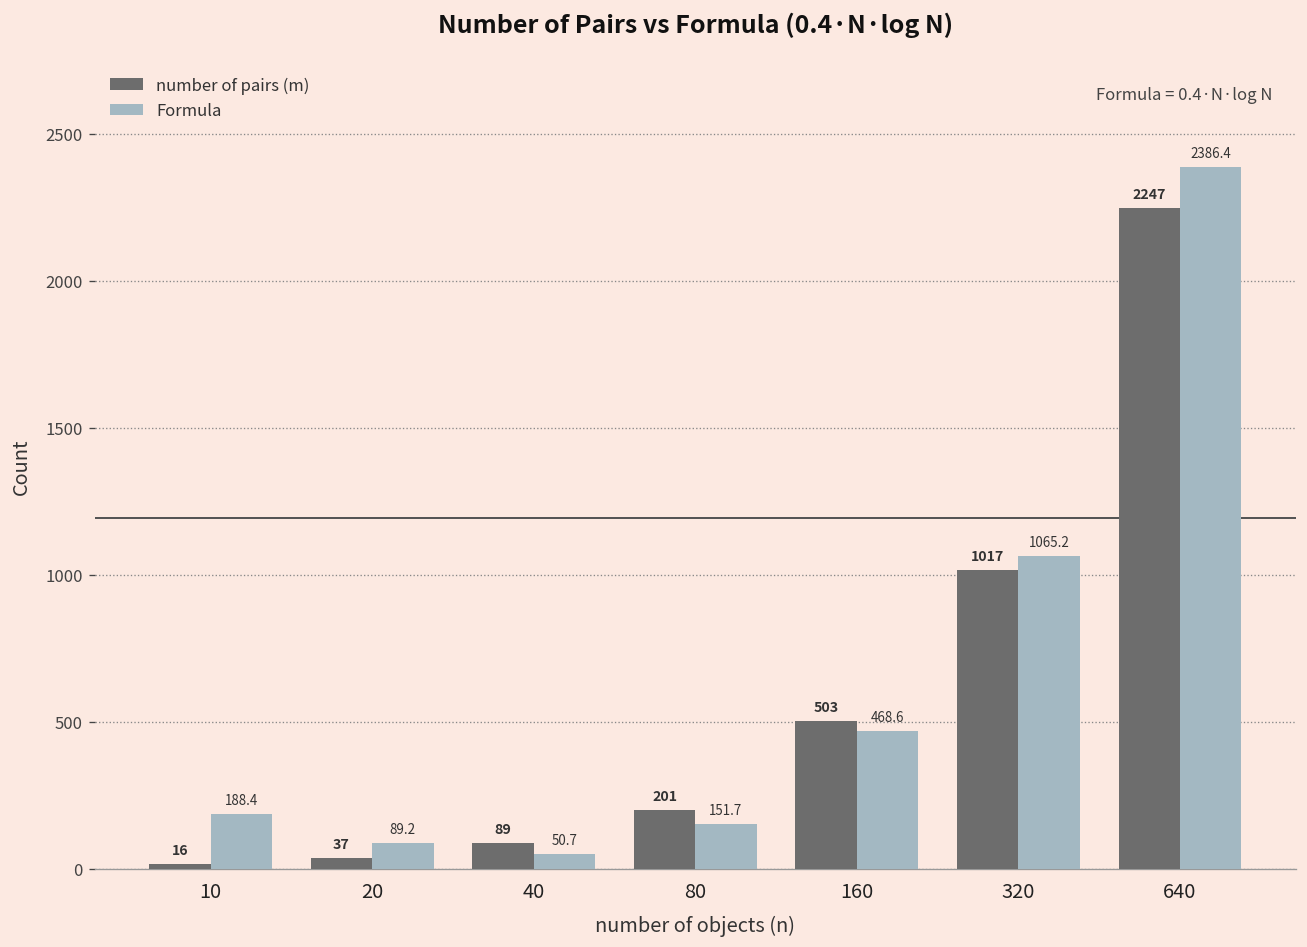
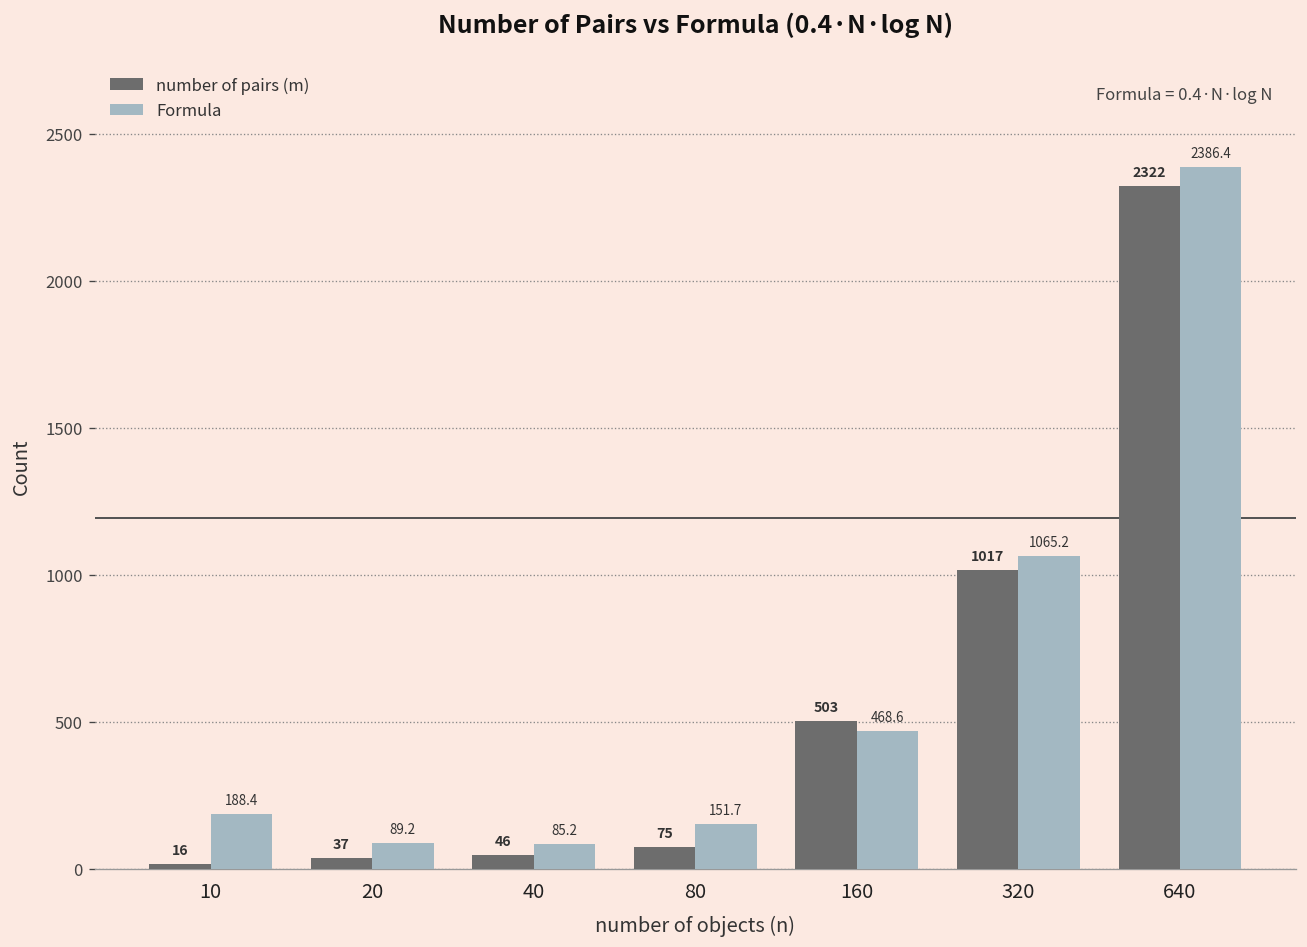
  {
    "number of pairs (m)": {
      "10": 16,
      "20": 37,
-     "40": 89,
-     "80": 201,
+     "40": 46,
+     "80": 75,
      "160": 503,
      "320": 1017,
-     "640": 2247
+     "640": 2322
    },
    "Formula": {
      "10": 188.4,
      "20": 89.2,
-     "40": 50.7,
+     "40": 85.2,
      "80": 151.7,
      "160": 468.6,
      "320": 1065.2,
      "640": 2386.4
    }
  }
